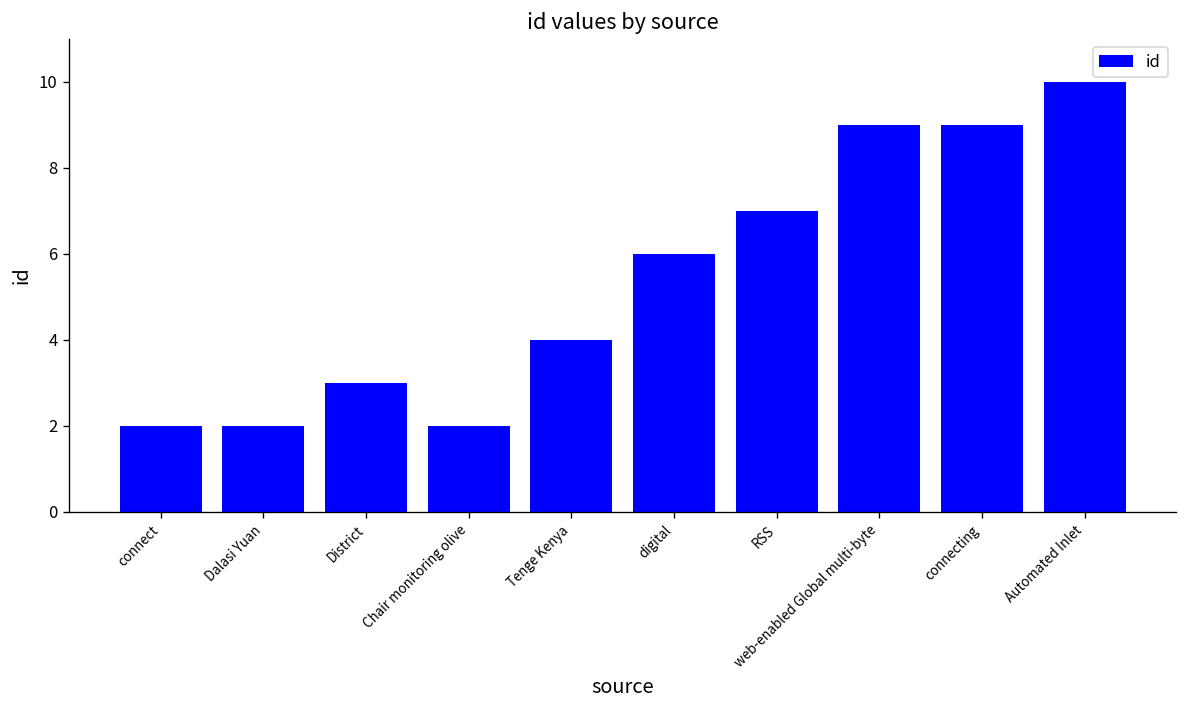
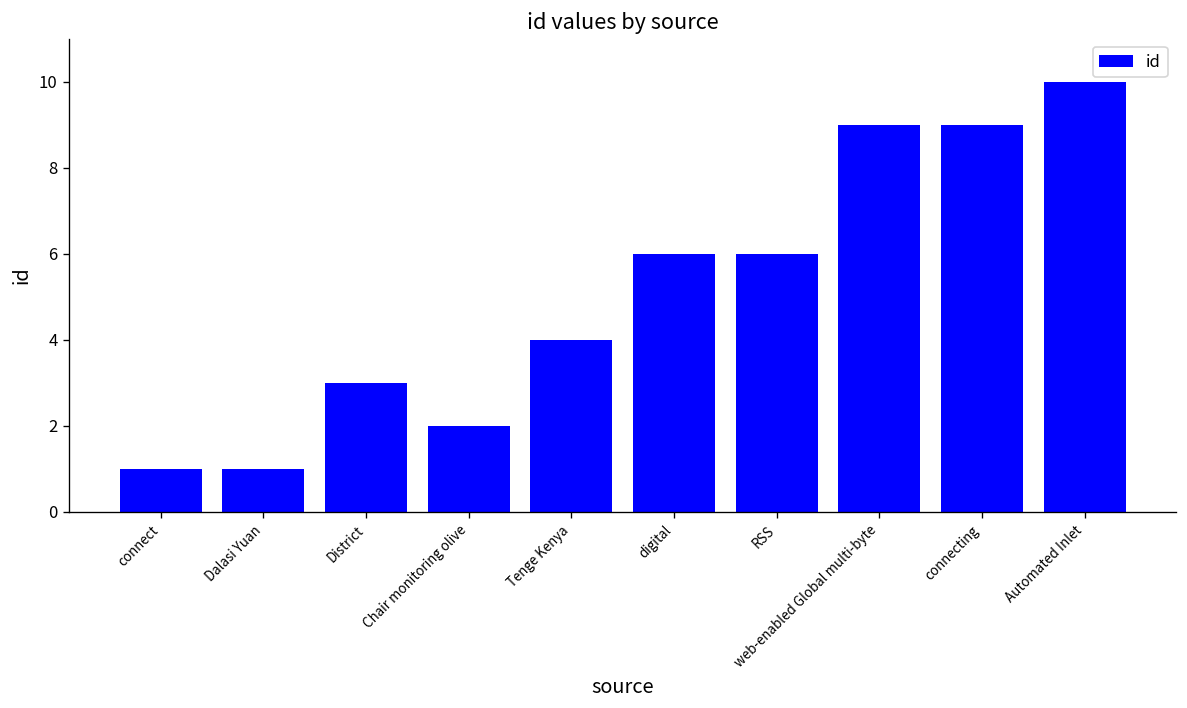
  {
-   "connect": 2,
-   "Dalasi Yuan": 2,
+   "connect": 1,
+   "Dalasi Yuan": 1,
    "District": 3,
    "Chair monitoring olive": 2,
    "Tenge Kenya": 4,
    "digital": 6,
-   "RSS": 7,
+   "RSS": 6,
    "web-enabled Global multi-byte": 9,
    "connecting": 9,
    "Automated Inlet": 10
  }
